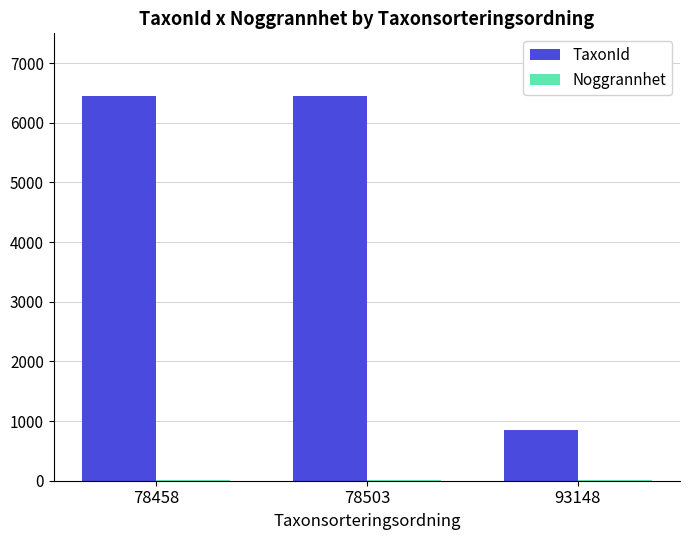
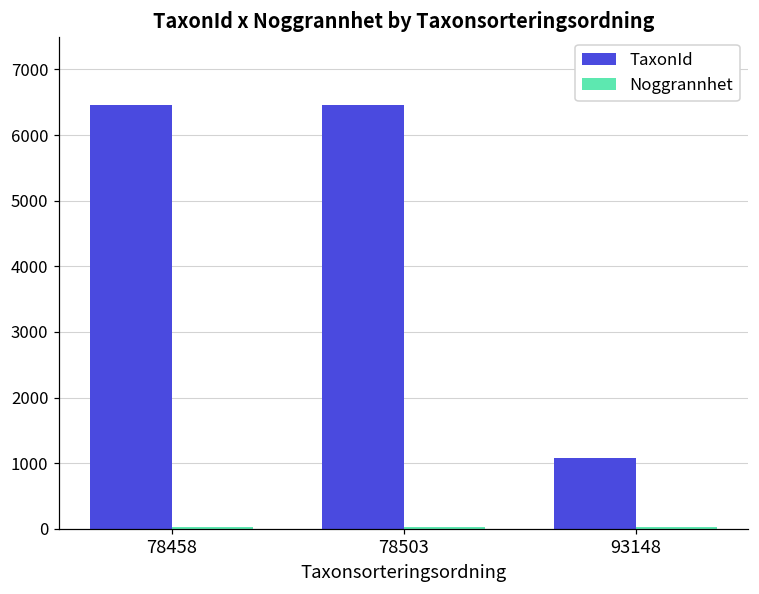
  {
    "TaxonId": {
      "78458": 6500,
      "78503": 6500,
-     "93148": 900
+     "93148": 1100
    }
  }
